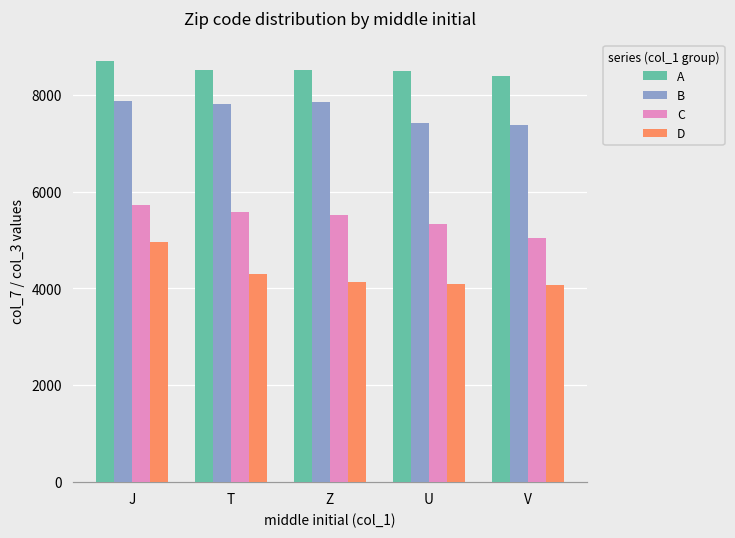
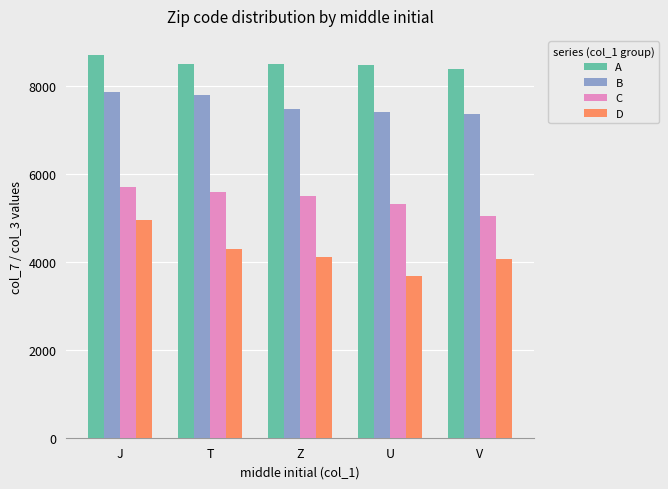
  {
    "A": {
      "J": 8700,
      "T": 8500,
      "Z": 8500,
      "U": 8500,
      "V": 8400
    },
    "B": {
      "J": 7900,
      "T": 7800,
-     "Z": 7900,
+     "Z": 7500,
      "U": 7400,
      "V": 7400
    },
    "C": {
      "J": 5700,
      "T": 5600,
      "Z": 5500,
      "U": 5300,
      "V": 5000
    },
    "D": {
      "J": 5000,
      "T": 4300,
      "Z": 4100,
-     "U": 4100,
+     "U": 3700,
      "V": 4100
    }
  }
